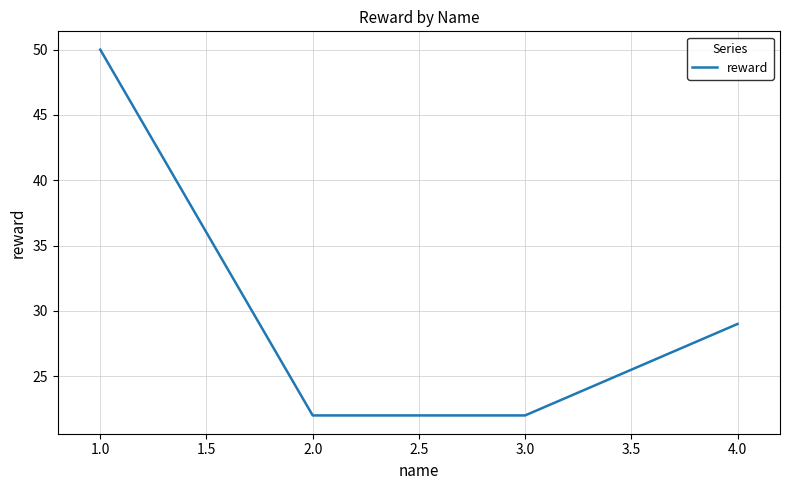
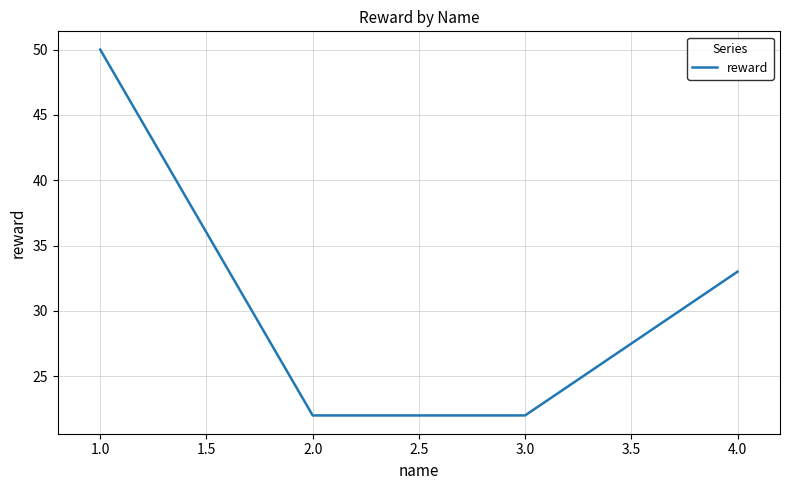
  {
    "1.0": 50,
    "2.0": 22,
    "3.0": 22,
-   "4.0": 29
+   "4.0": 33
  }
